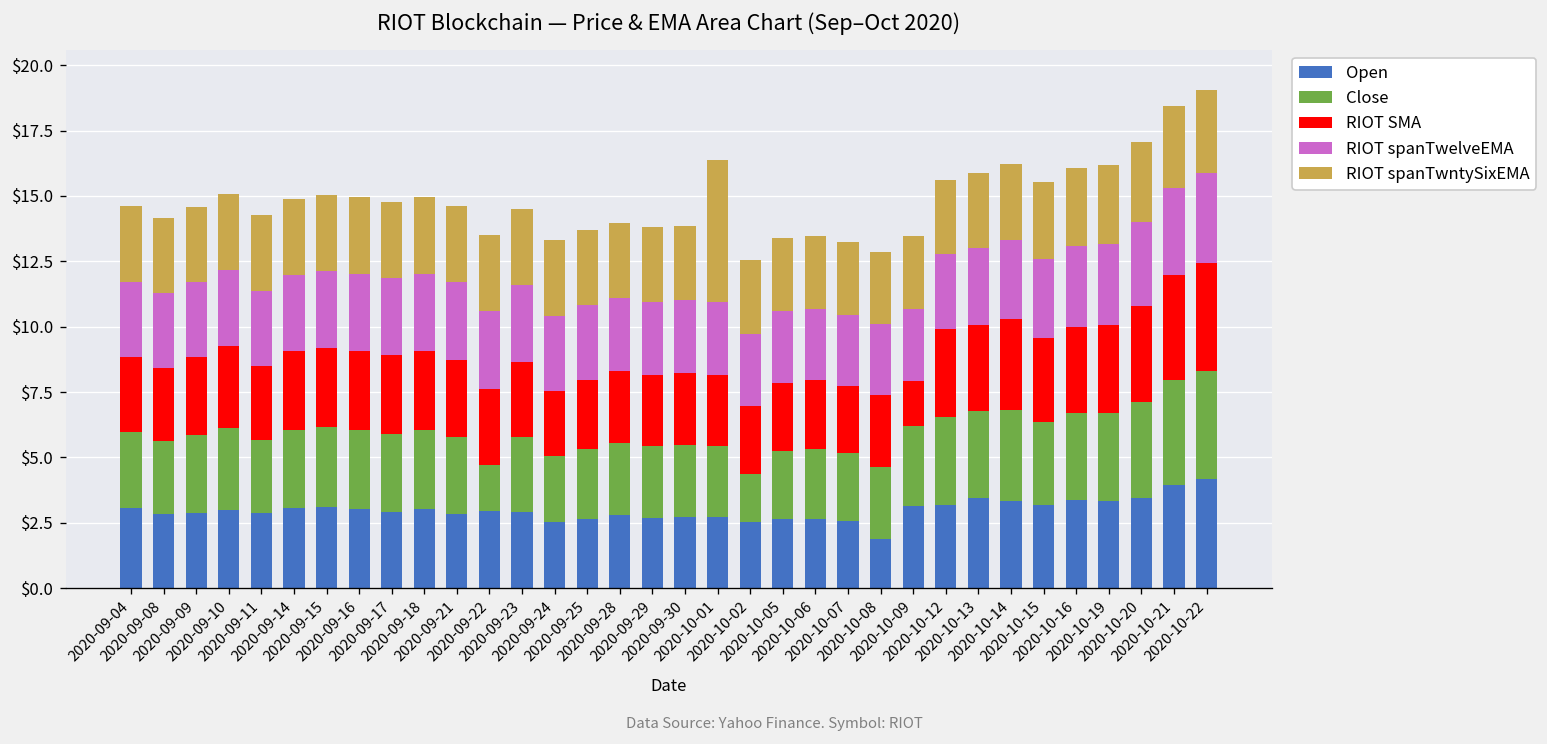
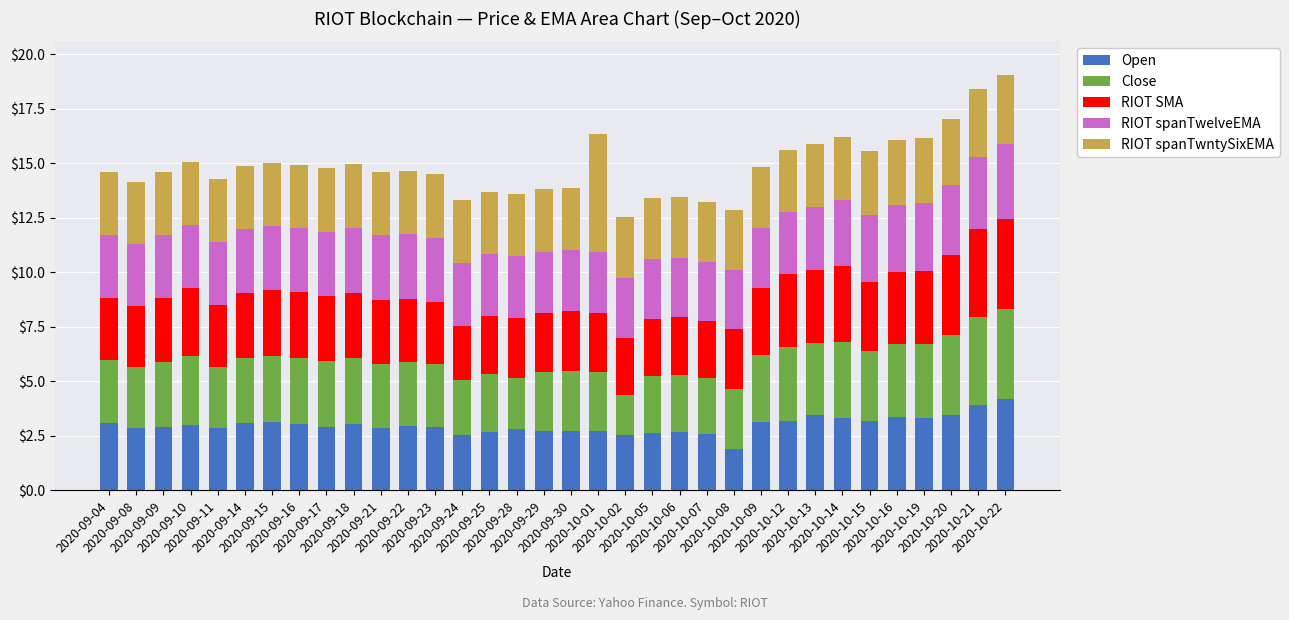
  {
    "Open": {
      "2020-09-04": "$3.1",
      "2020-09-08": "$2.8",
      "2020-09-09": "$2.9",
      "2020-09-10": "$3.0",
      "2020-09-11": "$2.9",
      "2020-09-14": "$3.1",
      "2020-09-15": "$3.1",
      "2020-09-16": "$3.0",
      "2020-09-17": "$2.9",
      "2020-09-18": "$3.0",
      "2020-09-21": "$2.9",
      "2020-09-22": "$3.0",
      "2020-09-23": "$2.9",
      "2020-09-24": "$2.6",
      "2020-09-25": "$2.7",
      "2020-09-28": "$2.8",
      "2020-09-29": "$2.7",
      "2020-09-30": "$2.7",
      "2020-10-01": "$2.7",
      "2020-10-02": "$2.5",
      "2020-10-05": "$2.6",
      "2020-10-06": "$2.7",
      "2020-10-07": "$2.6",
      "2020-10-08": "$1.9",
      "2020-10-09": "$3.2",
      "2020-10-12": "$3.2",
      "2020-10-13": "$3.5",
      "2020-10-14": "$3.3",
      "2020-10-15": "$3.2",
      "2020-10-16": "$3.4",
      "2020-10-19": "$3.3",
      "2020-10-20": "$3.5",
      "2020-10-21": "$3.9",
      "2020-10-22": "$4.2"
    },
    "Close": {
      "2020-09-04": "$2.9",
      "2020-09-08": "$2.8",
      "2020-09-09": "$3.0",
      "2020-09-10": "$3.1",
      "2020-09-11": "$2.8",
      "2020-09-14": "$3.0",
      "2020-09-15": "$3.0",
      "2020-09-16": "$3.0",
      "2020-09-17": "$3.0",
      "2020-09-18": "$3.0",
      "2020-09-21": "$2.9",
-     "2020-09-22": "$1.8",
+     "2020-09-22": "$2.9",
      "2020-09-23": "$2.9",
      "2020-09-24": "$2.5",
      "2020-09-25": "$2.7",
-     "2020-09-28": "$2.8",
+     "2020-09-28": "$2.4",
      "2020-09-29": "$2.7",
      "2020-09-30": "$2.7",
      "2020-10-01": "$2.7",
      "2020-10-02": "$1.9",
      "2020-10-05": "$2.6",
      "2020-10-06": "$2.6",
      "2020-10-07": "$2.6",
      "2020-10-08": "$2.8",
      "2020-10-09": "$3.1",
      "2020-10-12": "$3.4",
      "2020-10-13": "$3.3",
      "2020-10-14": "$3.5",
      "2020-10-15": "$3.2",
      "2020-10-16": "$3.3",
      "2020-10-19": "$3.4",
      "2020-10-20": "$3.7",
      "2020-10-21": "$4.0",
      "2020-10-22": "$4.1"
    },
    "RIOT SMA": {
      "2020-09-04": "$2.9",
      "2020-09-08": "$2.8",
      "2020-09-09": "$3.0",
      "2020-09-10": "$3.1",
      "2020-09-11": "$2.8",
      "2020-09-14": "$3.0",
      "2020-09-15": "$3.0",
      "2020-09-16": "$3.0",
      "2020-09-17": "$3.0",
      "2020-09-18": "$3.0",
      "2020-09-21": "$2.9",
      "2020-09-22": "$2.9",
      "2020-09-23": "$2.9",
      "2020-09-24": "$2.5",
      "2020-09-25": "$2.7",
      "2020-09-28": "$2.8",
      "2020-09-29": "$2.7",
      "2020-09-30": "$2.7",
      "2020-10-01": "$2.7",
      "2020-10-02": "$2.6",
      "2020-10-05": "$2.6",
      "2020-10-06": "$2.6",
      "2020-10-07": "$2.6",
      "2020-10-08": "$2.8",
-     "2020-10-09": "$1.7",
+     "2020-10-09": "$3.1",
      "2020-10-12": "$3.4",
      "2020-10-13": "$3.3",
      "2020-10-14": "$3.5",
      "2020-10-15": "$3.2",
      "2020-10-16": "$3.3",
      "2020-10-19": "$3.4",
      "2020-10-20": "$3.7",
      "2020-10-21": "$4.0",
      "2020-10-22": "$4.1"
    },
    "RIOT spanTwelveEMA": {
      "2020-09-04": "$2.9",
      "2020-09-08": "$2.9",
      "2020-09-09": "$2.9",
      "2020-09-10": "$2.9",
      "2020-09-11": "$2.9",
      "2020-09-14": "$2.9",
      "2020-09-15": "$2.9",
      "2020-09-16": "$2.9",
      "2020-09-17": "$3.0",
      "2020-09-18": "$3.0",
      "2020-09-21": "$3.0",
      "2020-09-22": "$3.0",
      "2020-09-23": "$2.9",
      "2020-09-24": "$2.9",
      "2020-09-25": "$2.8",
      "2020-09-28": "$2.8",
      "2020-09-29": "$2.8",
      "2020-09-30": "$2.8",
      "2020-10-01": "$2.8",
      "2020-10-02": "$2.8",
      "2020-10-05": "$2.7",
      "2020-10-06": "$2.7",
      "2020-10-07": "$2.7",
      "2020-10-08": "$2.7",
      "2020-10-09": "$2.8",
      "2020-10-12": "$2.9",
      "2020-10-13": "$2.9",
      "2020-10-14": "$3.0",
      "2020-10-15": "$3.0",
      "2020-10-16": "$3.1",
      "2020-10-19": "$3.1",
      "2020-10-20": "$3.2",
      "2020-10-21": "$3.3",
      "2020-10-22": "$3.5"
    },
    "RIOT spanTwntySixEMA": {
      "2020-09-04": "$2.9",
      "2020-09-08": "$2.9",
      "2020-09-09": "$2.9",
      "2020-09-10": "$2.9",
      "2020-09-11": "$2.9",
      "2020-09-14": "$2.9",
      "2020-09-15": "$2.9",
      "2020-09-16": "$2.9",
      "2020-09-17": "$2.9",
      "2020-09-18": "$2.9",
      "2020-09-21": "$2.9",
      "2020-09-22": "$2.9",
      "2020-09-23": "$2.9",
      "2020-09-24": "$2.9",
      "2020-09-25": "$2.9",
      "2020-09-28": "$2.9",
      "2020-09-29": "$2.9",
      "2020-09-30": "$2.8",
      "2020-10-01": "$5.4",
      "2020-10-02": "$2.8",
      "2020-10-05": "$2.8",
      "2020-10-06": "$2.8",
      "2020-10-07": "$2.8",
      "2020-10-08": "$2.8",
      "2020-10-09": "$2.8",
      "2020-10-12": "$2.8",
      "2020-10-13": "$2.9",
      "2020-10-14": "$2.9",
      "2020-10-15": "$2.9",
      "2020-10-16": "$3.0",
      "2020-10-19": "$3.0",
      "2020-10-20": "$3.0",
      "2020-10-21": "$3.1",
      "2020-10-22": "$3.2"
    }
  }
